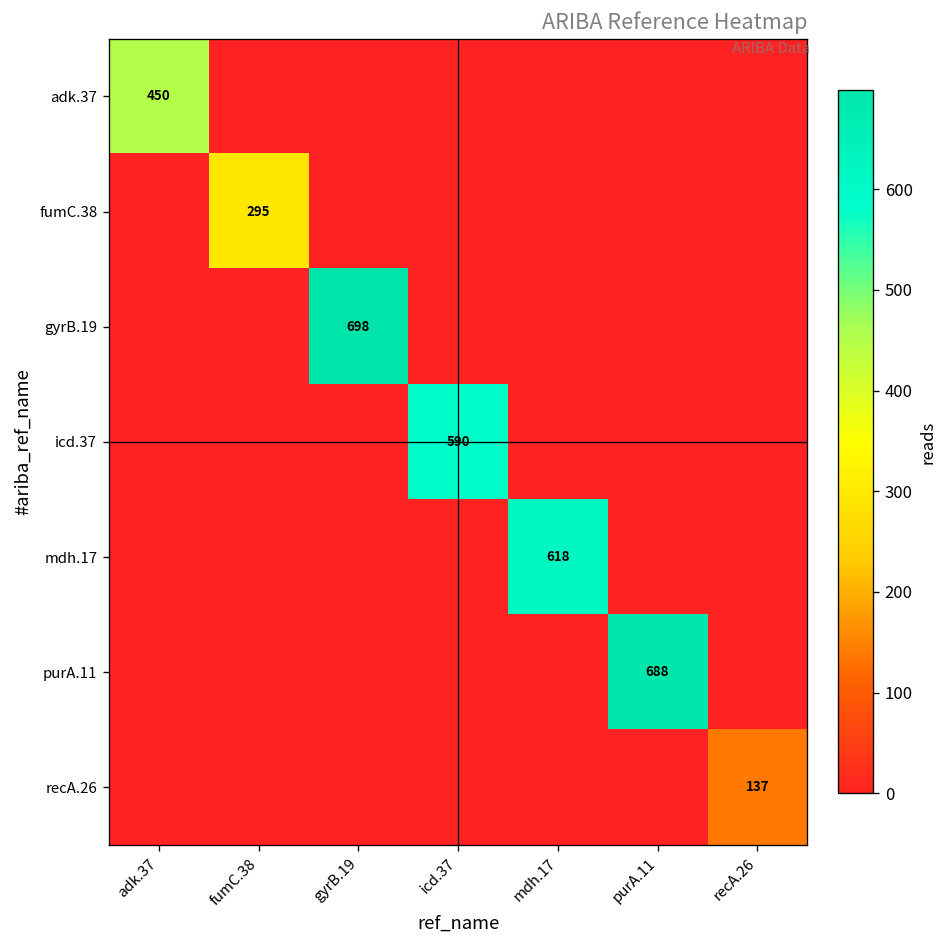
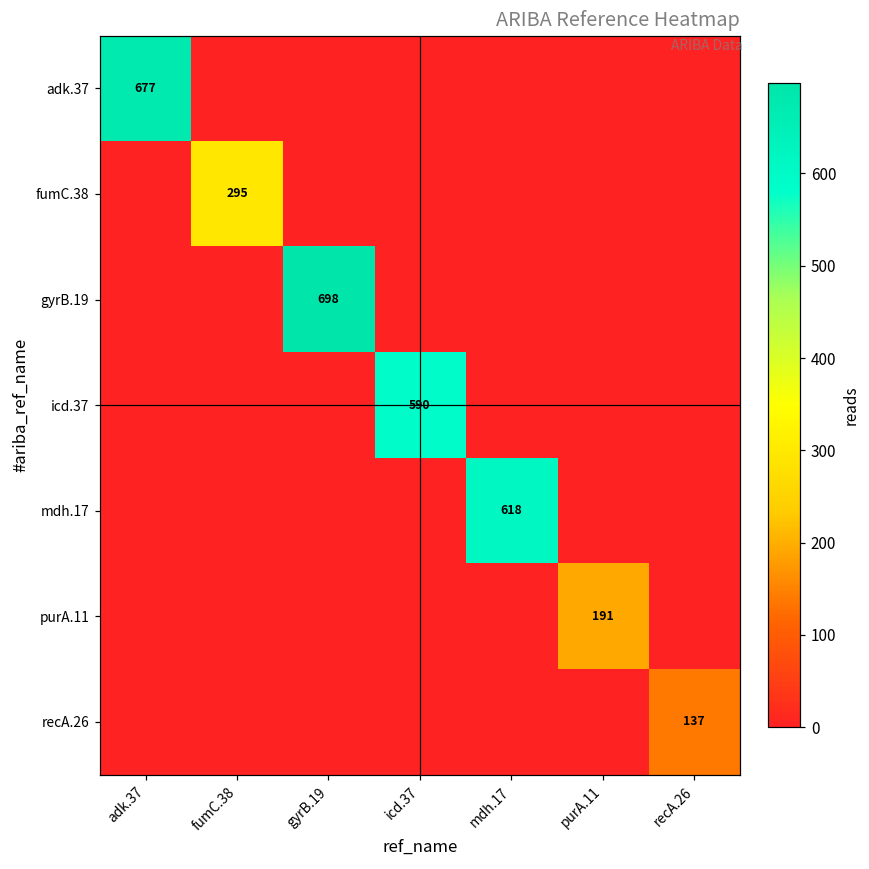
  {
    "adk.37": {
-     "adk.37": 450
+     "adk.37": 677
    },
    "fumC.38": {
      "fumC.38": 295
    },
    "gyrB.19": {
      "gyrB.19": 698
    },
    "icd.37": {
      "icd.37": 590
    },
    "mdh.17": {
      "mdh.17": 618
    },
    "purA.11": {
-     "purA.11": 688
+     "purA.11": 191
    },
    "recA.26": {
      "recA.26": 137
    }
  }
